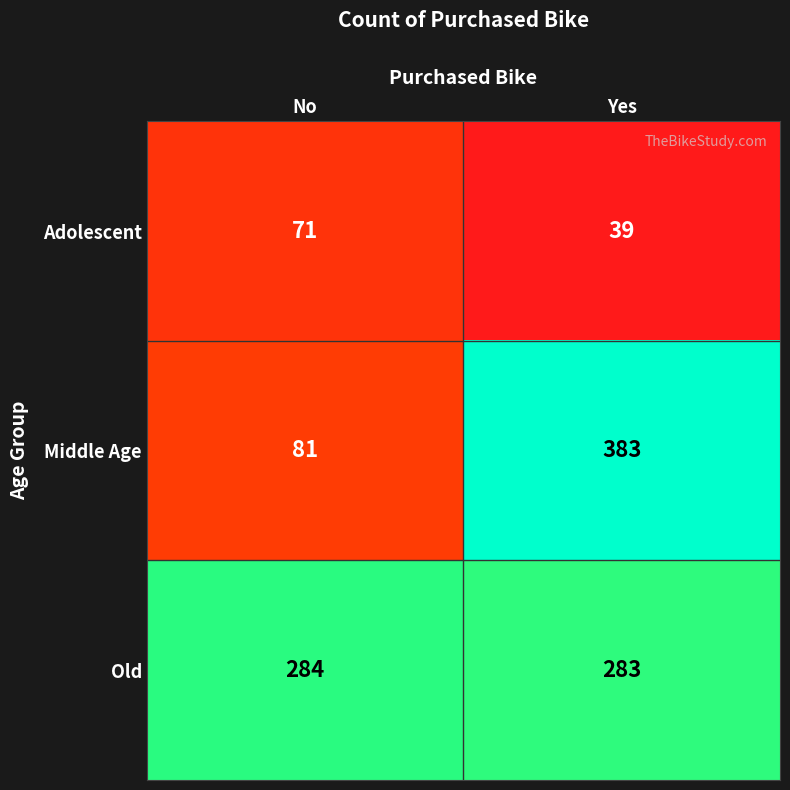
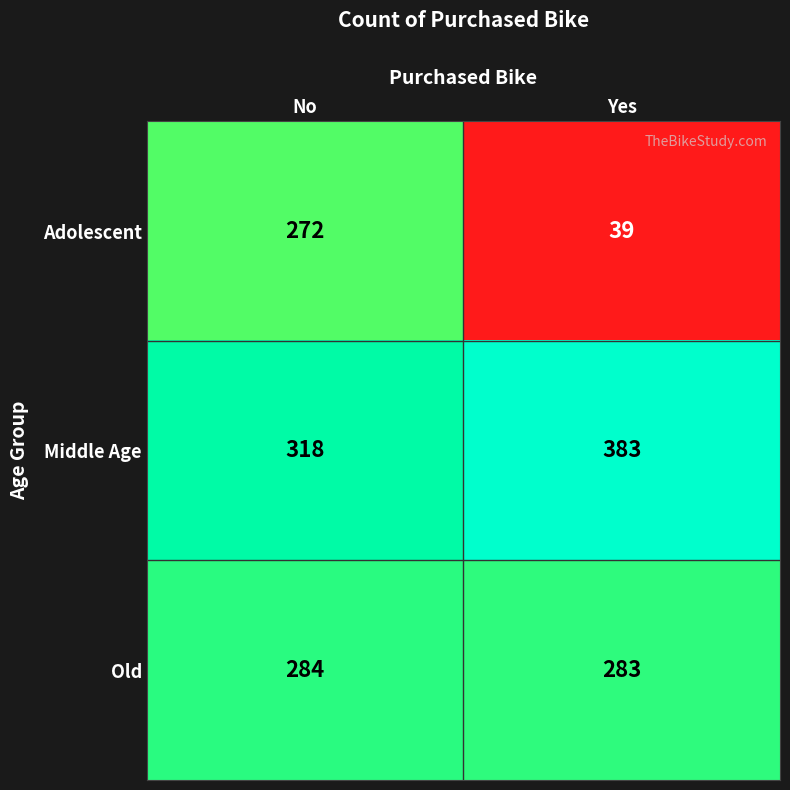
  {
    "Adolescent": {
-     "No": 71
+     "No": 272
    },
    "Middle Age": {
-     "No": 81,
+     "No": 318,
      "Yes": 383
    },
    "Old": {
      "No": 284,
      "Yes": 283
    }
  }
